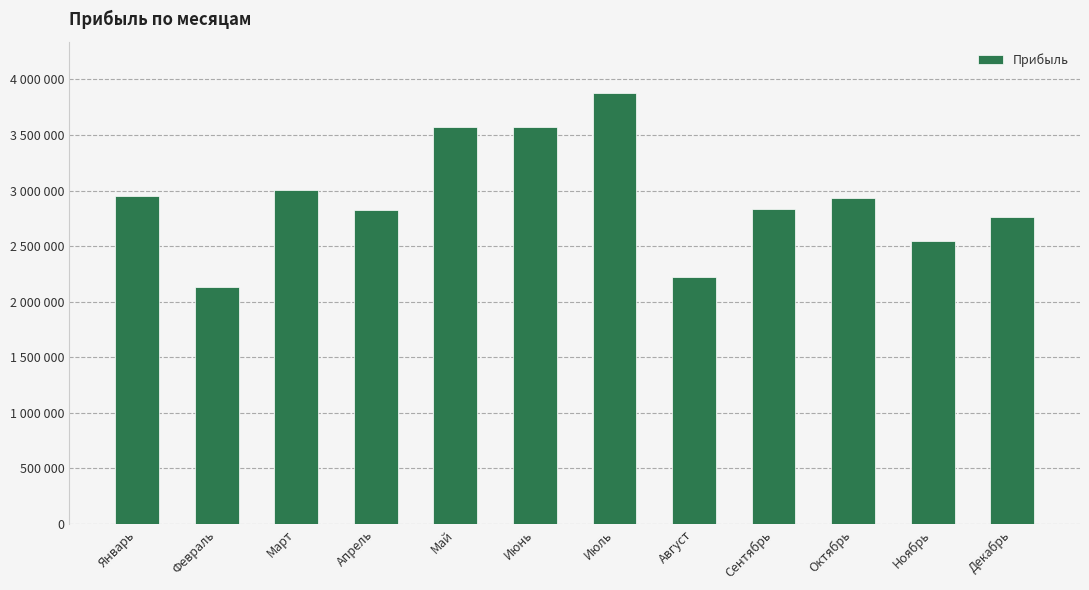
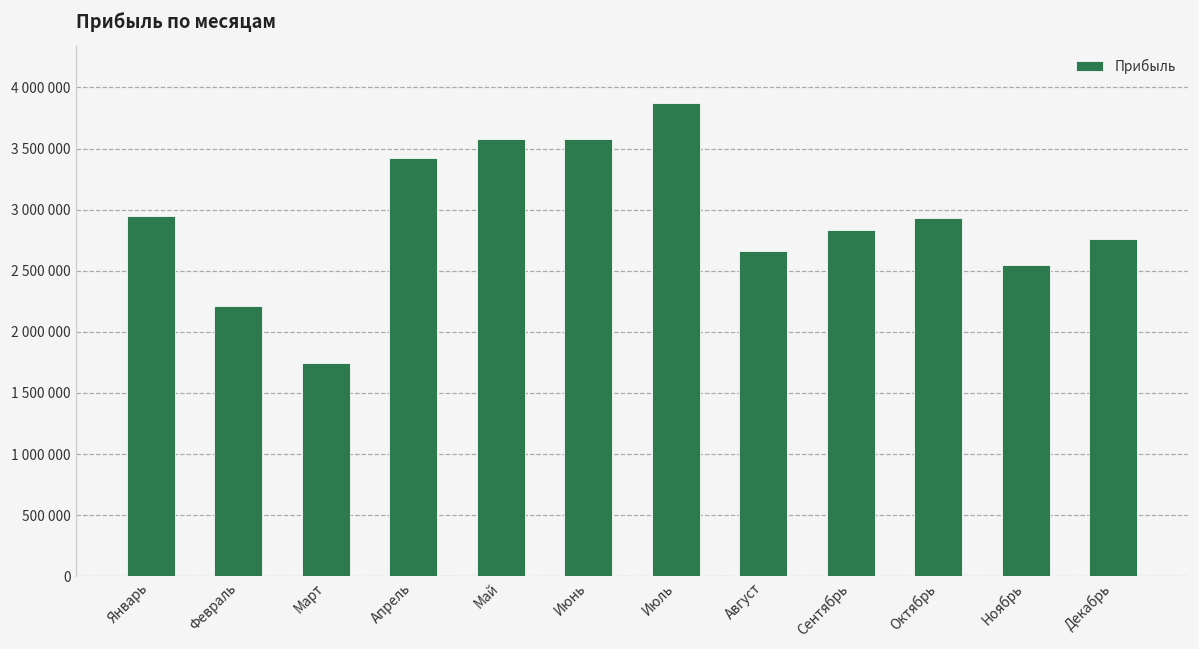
  {
    "Январь": 2950000,
-   "Февраль": 2130000,
-   "Март": 3000000,
-   "Апрель": 2830000,
+   "Февраль": 2210000,
+   "Март": 1750000,
+   "Апрель": 3420000,
    "Май": 3580000,
    "Июнь": 3580000,
    "Июль": 3870000,
-   "Август": 2220000,
+   "Август": 2670000,
    "Сентябрь": 2830000,
    "Октябрь": 2930000,
    "Ноябрь": 2550000,
    "Декабрь": 2760000
  }
